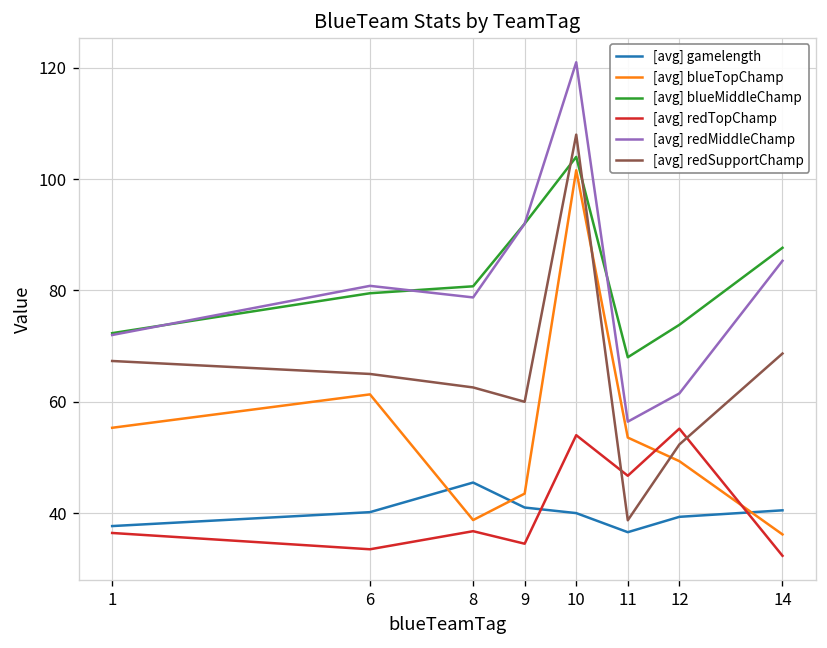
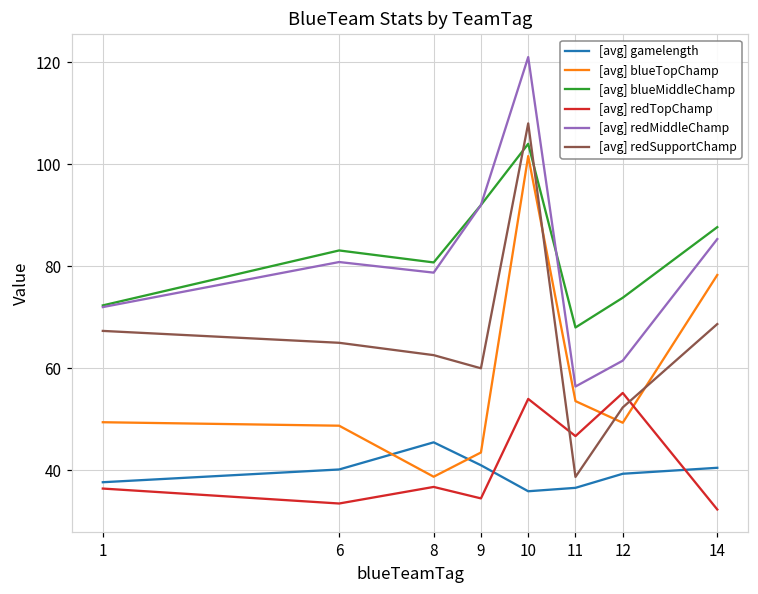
  {
    "[avg] gamelength": {
      "1": 38,
      "6": 40,
      "8": 45,
      "9": 41,
-     "10": 40,
+     "10": 36,
      "11": 37,
      "12": 39,
      "14": 41
    },
    "[avg] blueTopChamp": {
-     "1": 55,
-     "6": 61,
+     "1": 49,
+     "6": 49,
      "8": 39,
      "9": 44,
      "10": 102,
      "11": 54,
      "12": 49,
-     "14": 36
+     "14": 78
    },
    "[avg] blueMiddleChamp": {
-     "6": 80,
+     "6": 83,
      "8": 81,
      "10": 104,
      "11": 68,
      "12": 74,
      "14": 88
    },
    "[avg] redTopChamp": {
      "1": 36,
      "6": 34,
      "8": 37,
      "9": 35,
      "10": 54,
      "11": 47,
      "12": 55,
      "14": 32
    },
    "[avg] redMiddleChamp": {
      "6": 81,
      "8": 79,
      "10": 121,
      "11": 56,
      "12": 62,
      "14": 85
    },
    "[avg] redSupportChamp": {
      "1": 67,
      "6": 65,
      "8": 63,
      "9": 60,
      "10": 108,
      "11": 39,
      "12": 52,
      "14": 69
    }
  }
